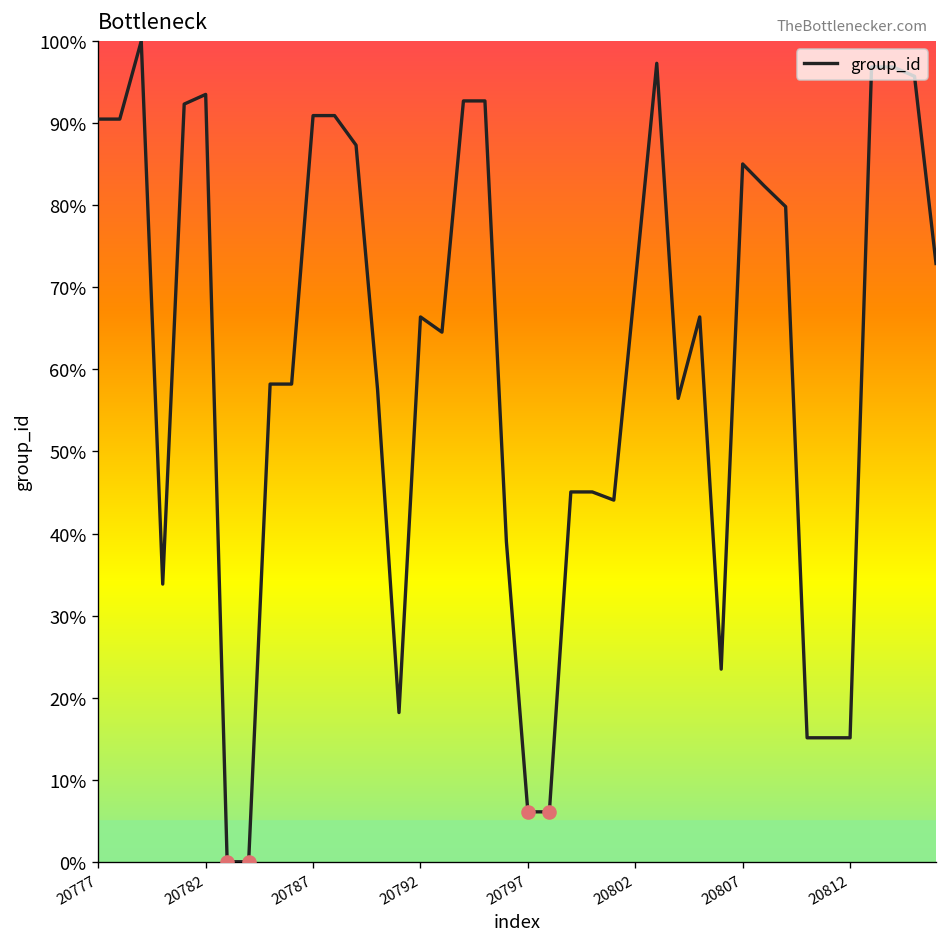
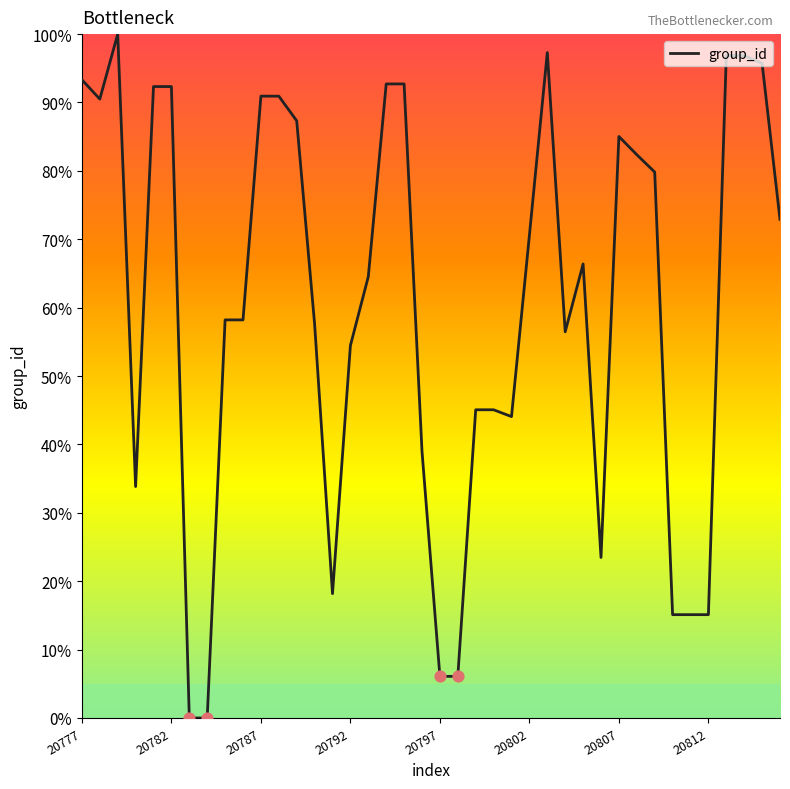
  {
    "group_id": {
-     "20777": "90%",
-     "20782": "94%",
+     "20777": "93%",
+     "20782": "92%",
      "20787": "91%",
-     "20792": "66%",
+     "20792": "54%",
      "20802": "71%",
      "20807": "85%",
      "20812": "15%"
    }
  }
